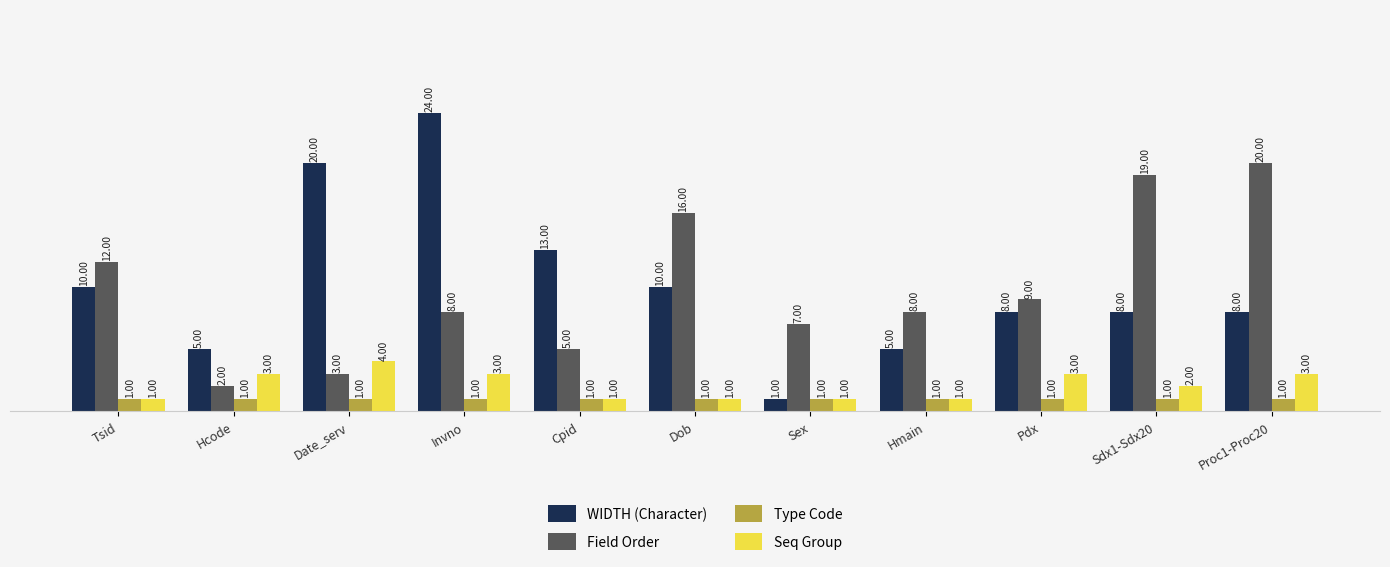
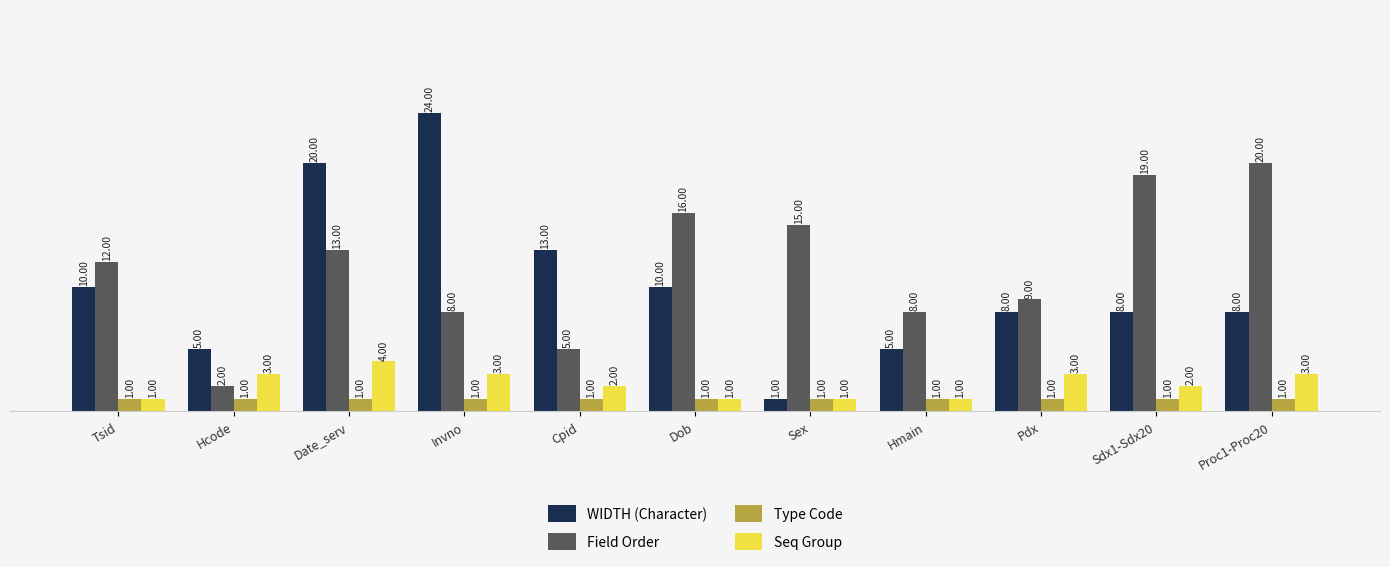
  {
    "WIDTH (Character)": {
      "Tsid": 10.00,
      "Hcode": 5.00,
      "Date_serv": 20.00,
      "Invno": 24.00,
      "Cpid": 13.00,
      "Dob": 10.00,
      "Sex": 1.00,
      "Hmain": 5.00,
      "Pdx": 8.00,
      "Sdx1-Sdx20": 8.00,
      "Proc1-Proc20": 8.00
    },
    "Field Order": {
      "Tsid": 12.00,
      "Hcode": 2.00,
-     "Date_serv": 3.00,
+     "Date_serv": 13.00,
      "Invno": 8.00,
      "Cpid": 5.00,
      "Dob": 16.00,
-     "Sex": 7.00,
+     "Sex": 15.00,
      "Hmain": 8.00,
      "Pdx": 9.00,
      "Sdx1-Sdx20": 19.00,
      "Proc1-Proc20": 20.00
    },
    "Type Code": {
      "Tsid": 1.00,
      "Hcode": 1.00,
      "Date_serv": 1.00,
      "Invno": 1.00,
      "Cpid": 1.00,
      "Dob": 1.00,
      "Sex": 1.00,
      "Hmain": 1.00,
      "Pdx": 1.00,
      "Sdx1-Sdx20": 1.00,
      "Proc1-Proc20": 1.00
    },
    "Seq Group": {
      "Tsid": 1.00,
      "Hcode": 3.00,
      "Date_serv": 4.00,
      "Invno": 3.00,
-     "Cpid": 1.00,
+     "Cpid": 2.00,
      "Dob": 1.00,
      "Sex": 1.00,
      "Hmain": 1.00,
      "Pdx": 3.00,
      "Sdx1-Sdx20": 2.00,
      "Proc1-Proc20": 3.00
    }
  }
